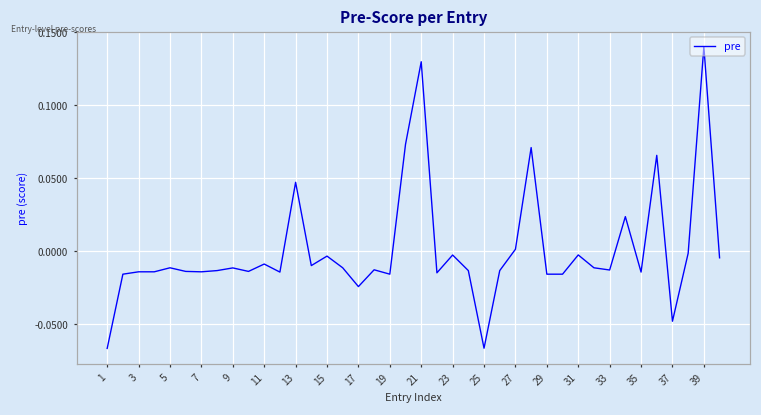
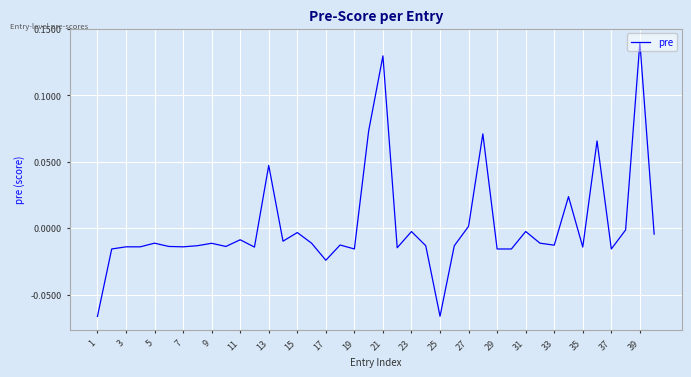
  {
    "1": -0.066,
    "3": -0.014,
    "5": -0.011,
    "7": -0.014,
    "9": -0.011,
    "11": -0.009,
    "13": 0.047,
    "15": -0.003,
    "17": -0.024,
    "19": -0.016,
    "21": 0.130,
    "23": -0.003,
    "25": -0.066,
    "27": 0.001,
    "29": -0.016,
    "31": -0.002,
    "33": -0.013,
    "35": -0.014,
-   "37": -0.048
+   "37": -0.016
  }
